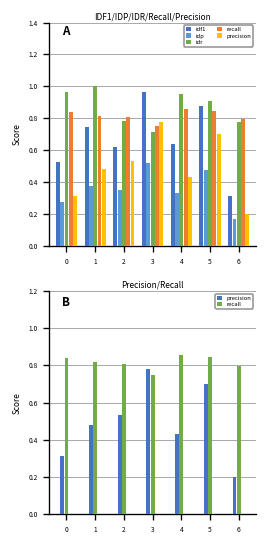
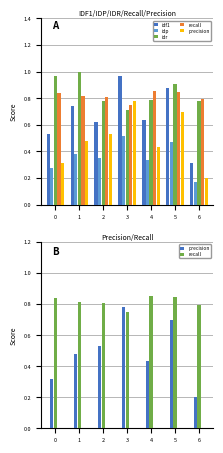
  {
    "IDF1/IDP/IDR/Recall/Precision": {
      "idr": {
        "0": 0.97,
        "1": 1.00,
        "2": 0.78,
        "3": 0.71,
-       "4": 0.95,
+       "4": 0.78,
        "5": 0.91,
        "6": 0.78
      }
    },
    "Precision/Recall": {
      "precision": {
        "0": 0.31,
        "1": 0.48,
        "2": 0.53,
        "3": 0.78,
        "4": 0.43,
        "5": 0.70,
        "6": 0.20
      },
      "recall": {
        "0": 0.84,
        "1": 0.82,
        "2": 0.81,
        "3": 0.75,
        "4": 0.86,
        "5": 0.85,
        "6": 0.79
      }
    }
  }
